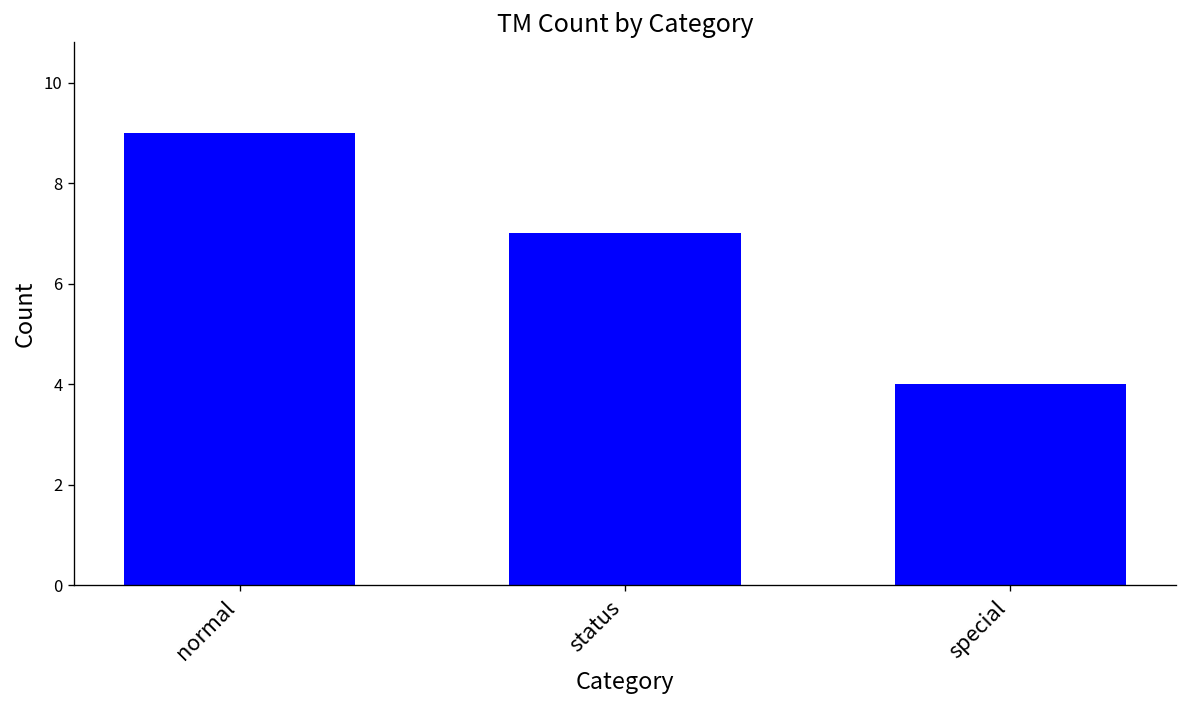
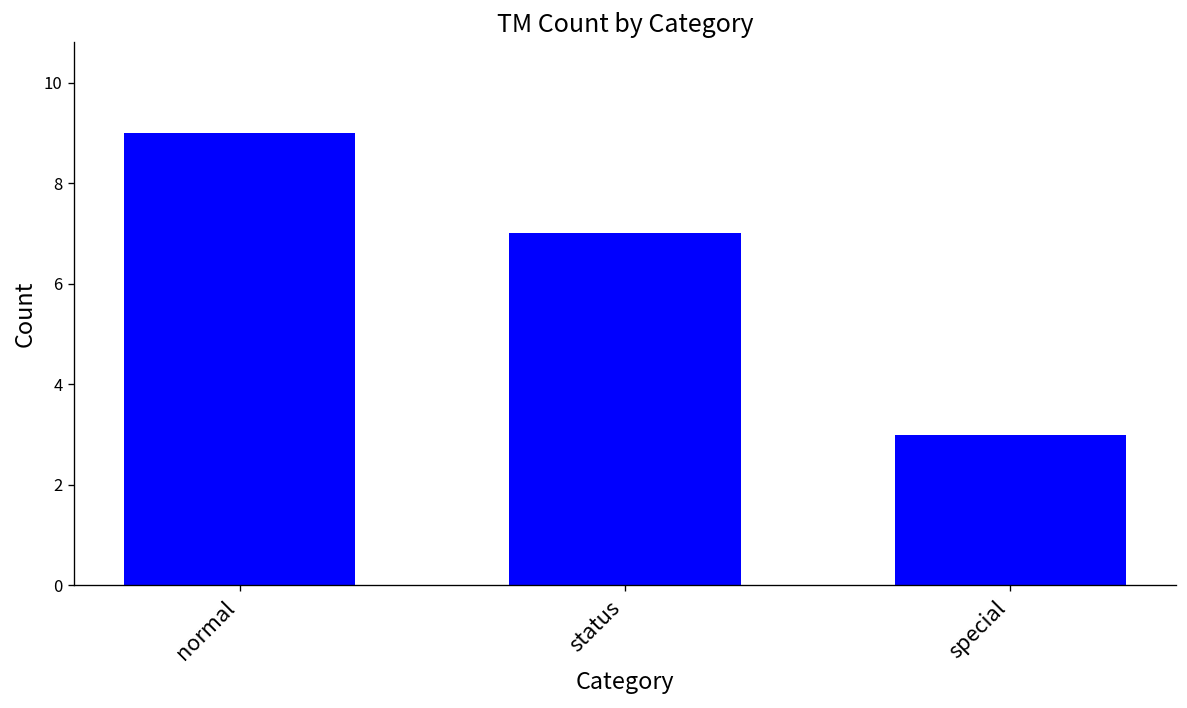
  {
    "normal": 9,
    "status": 7,
-   "special": 4
+   "special": 3
  }
